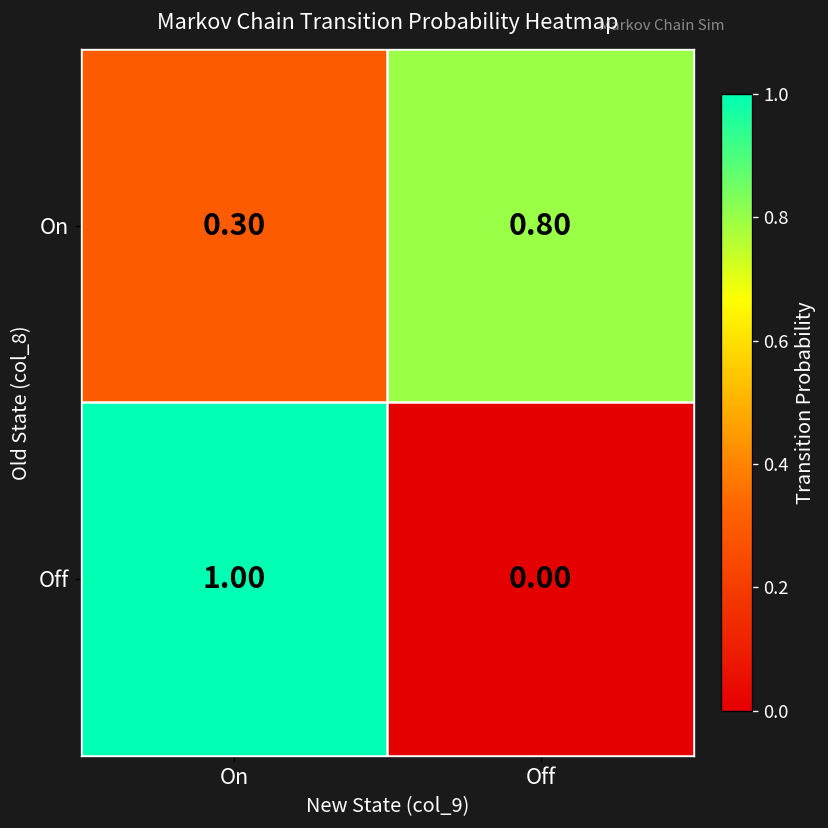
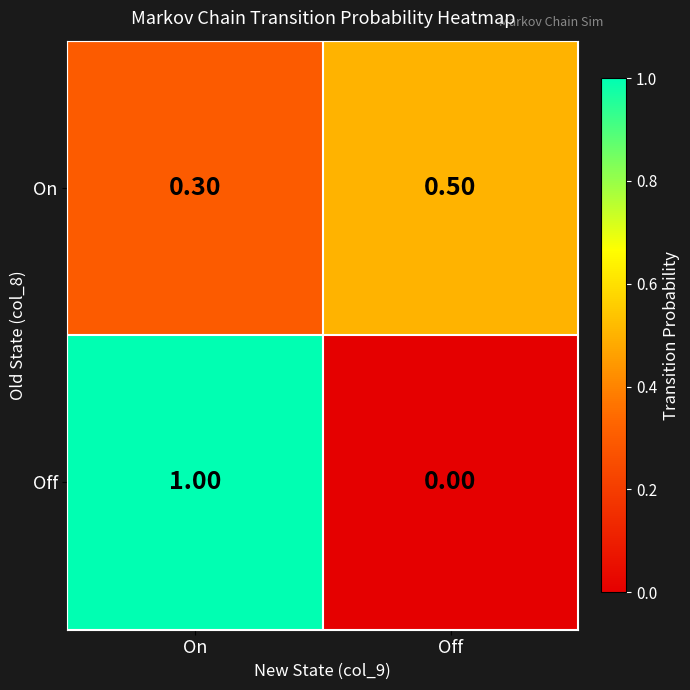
  {
    "On": {
      "On": 0.30,
-     "Off": 0.80
+     "Off": 0.50
    },
    "Off": {
      "On": 1.00,
      "Off": 0.00
    }
  }
